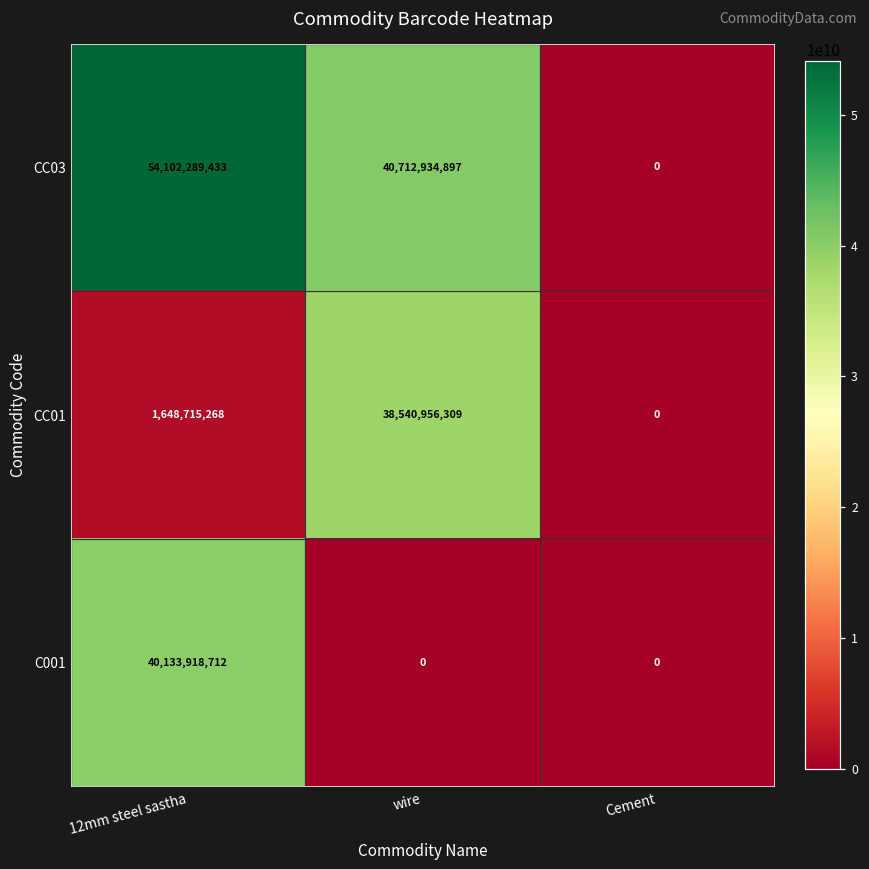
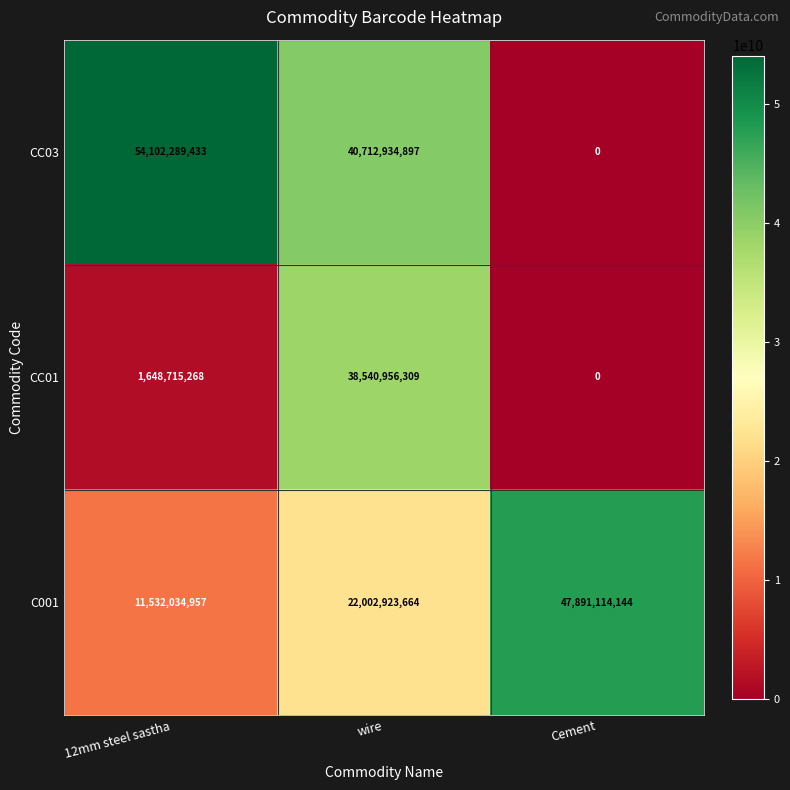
  {
    "CC03": {
      "12mm steel sastha": "54,102,289,433",
      "wire": "40,712,934,897",
      "Cement": "0"
    },
    "CC01": {
      "12mm steel sastha": "1,648,715,268",
      "wire": "38,540,956,309",
      "Cement": "0"
    },
    "C001": {
-     "12mm steel sastha": "40,133,918,712",
-     "wire": "0",
-     "Cement": "0"
+     "12mm steel sastha": "11,532,034,957",
+     "wire": "22,002,923,664",
+     "Cement": "47,891,114,144"
    }
  }
